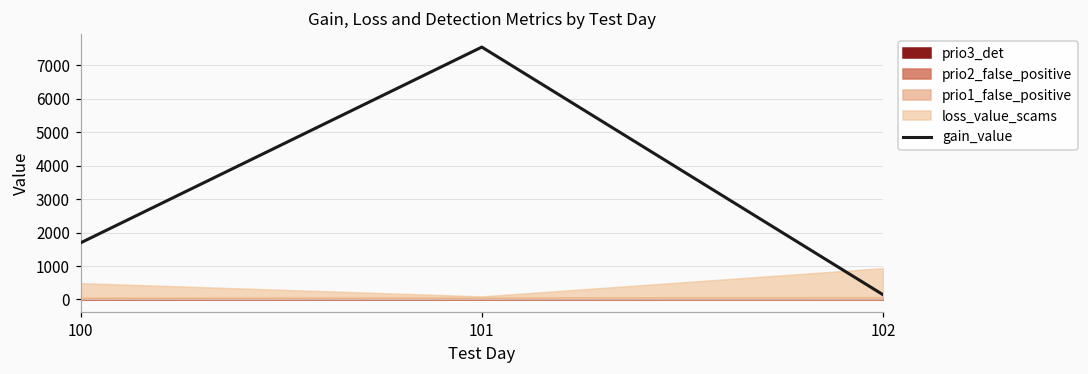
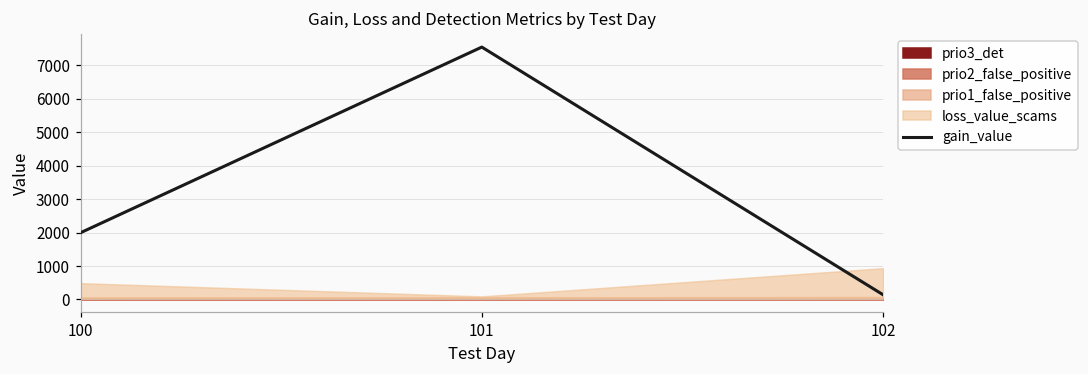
  {
    "gain_value": {
-     "100": 1700,
+     "100": 2000,
      "101": 7500
    }
  }
